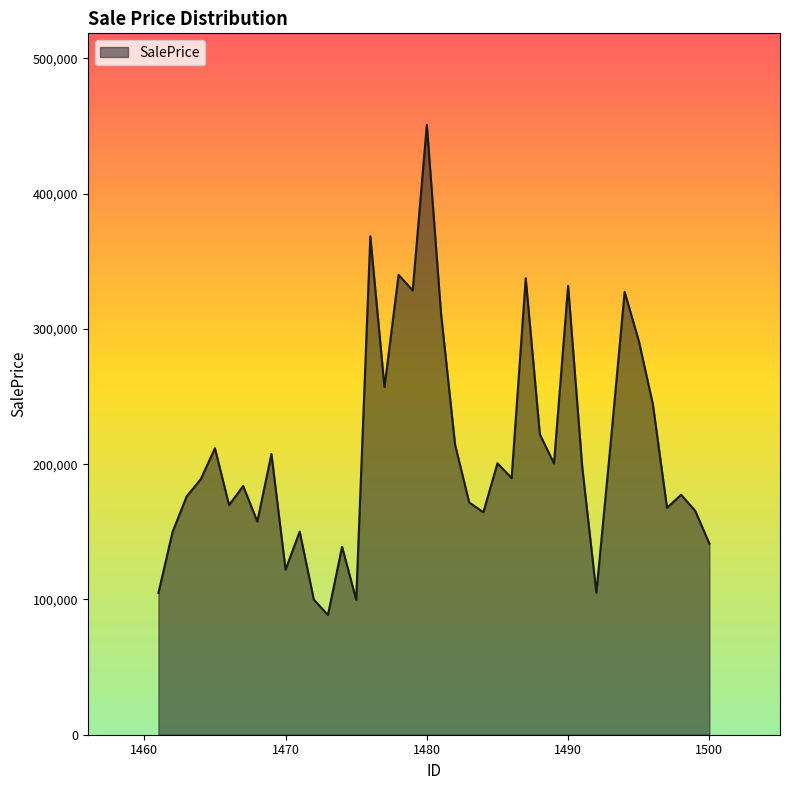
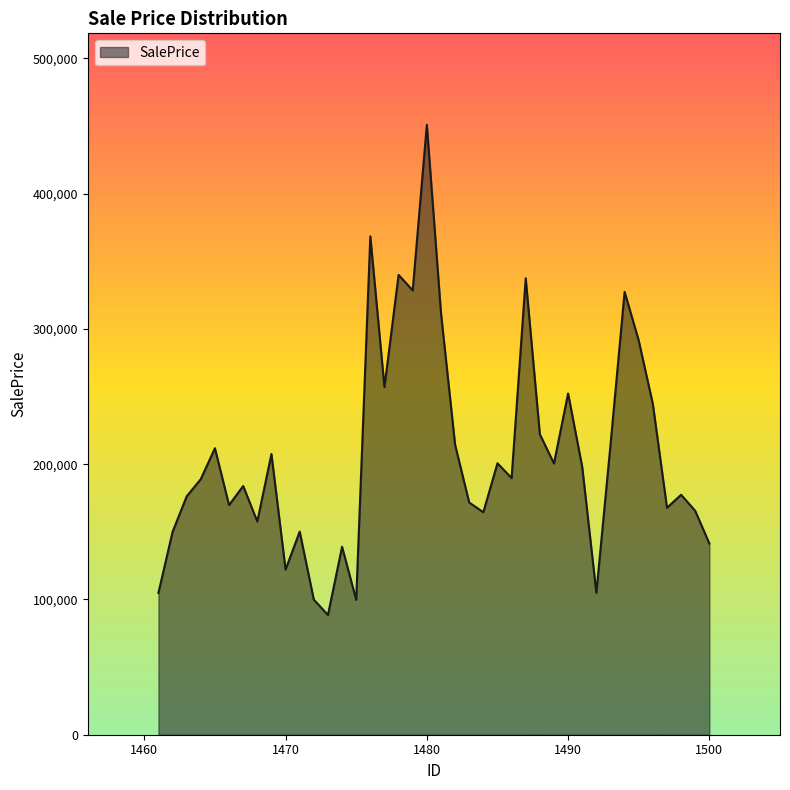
  {
    "1470": "122,000",
    "1480": "451,000",
-   "1490": "332,000",
+   "1490": "252,000",
    "1500": "141,000"
  }
